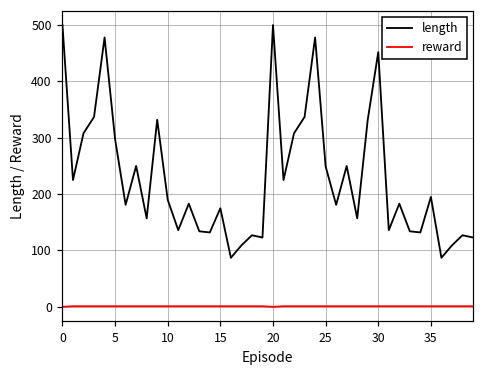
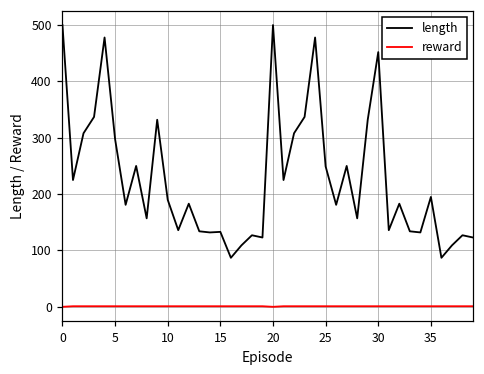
  {
    "length": {
      "0": 500,
      "5": 300,
      "10": 190,
-     "15": 170,
+     "15": 130,
      "20": 500,
      "25": 250,
      "30": 450,
      "35": 200
    },
    "reward": {
      "0": 0,
      "5": 0,
      "10": 0,
      "15": 0,
      "20": 0,
      "25": 0,
      "30": 0,
      "35": 0
    }
  }
